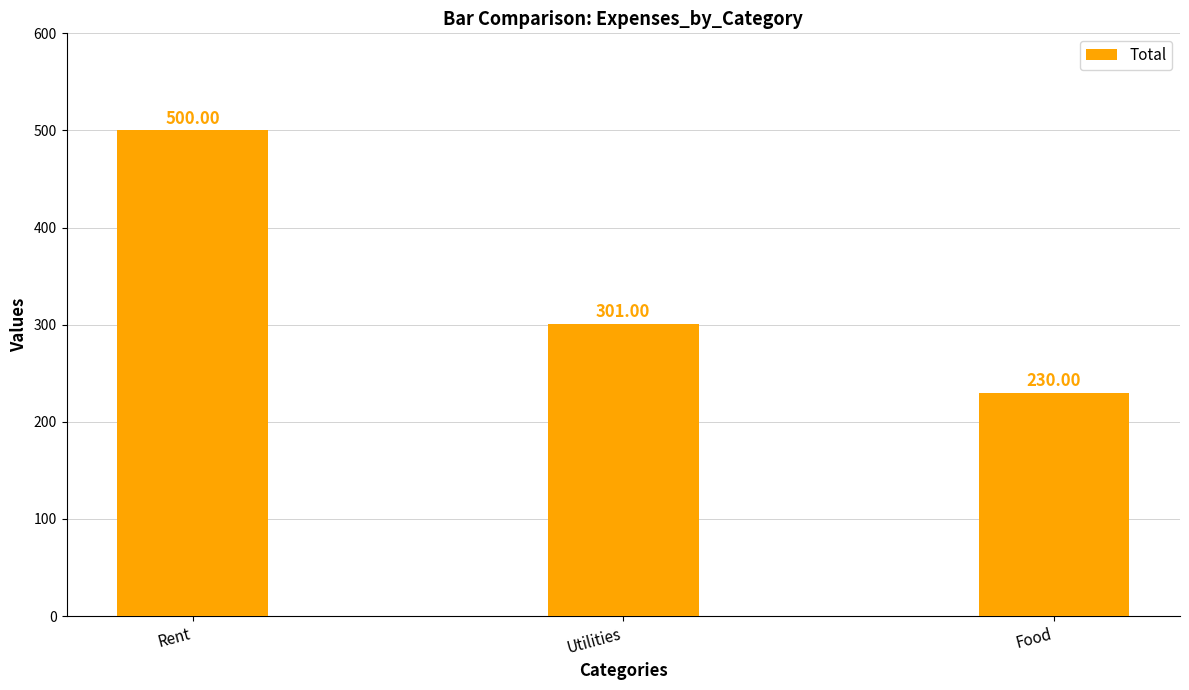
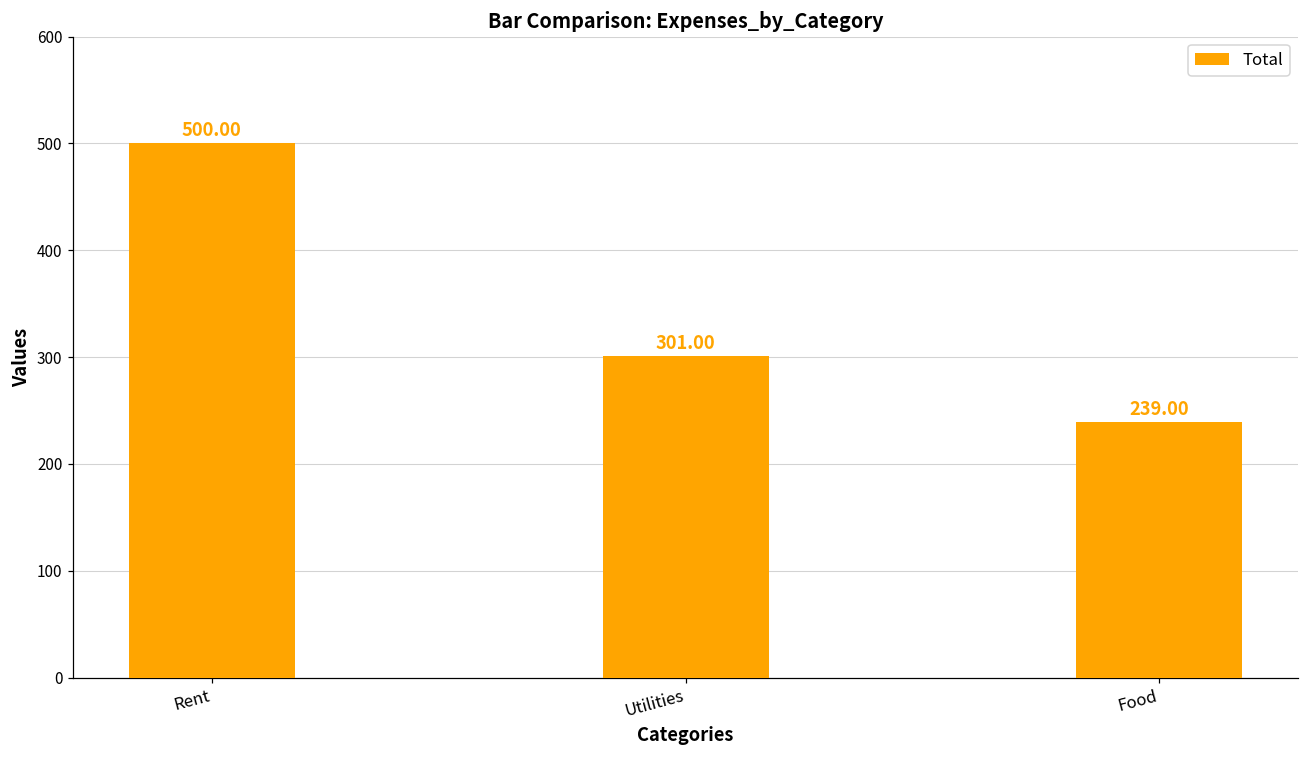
  {
    "Rent": 500.00,
    "Utilities": 301.00,
-   "Food": 230.00
+   "Food": 239.00
  }
